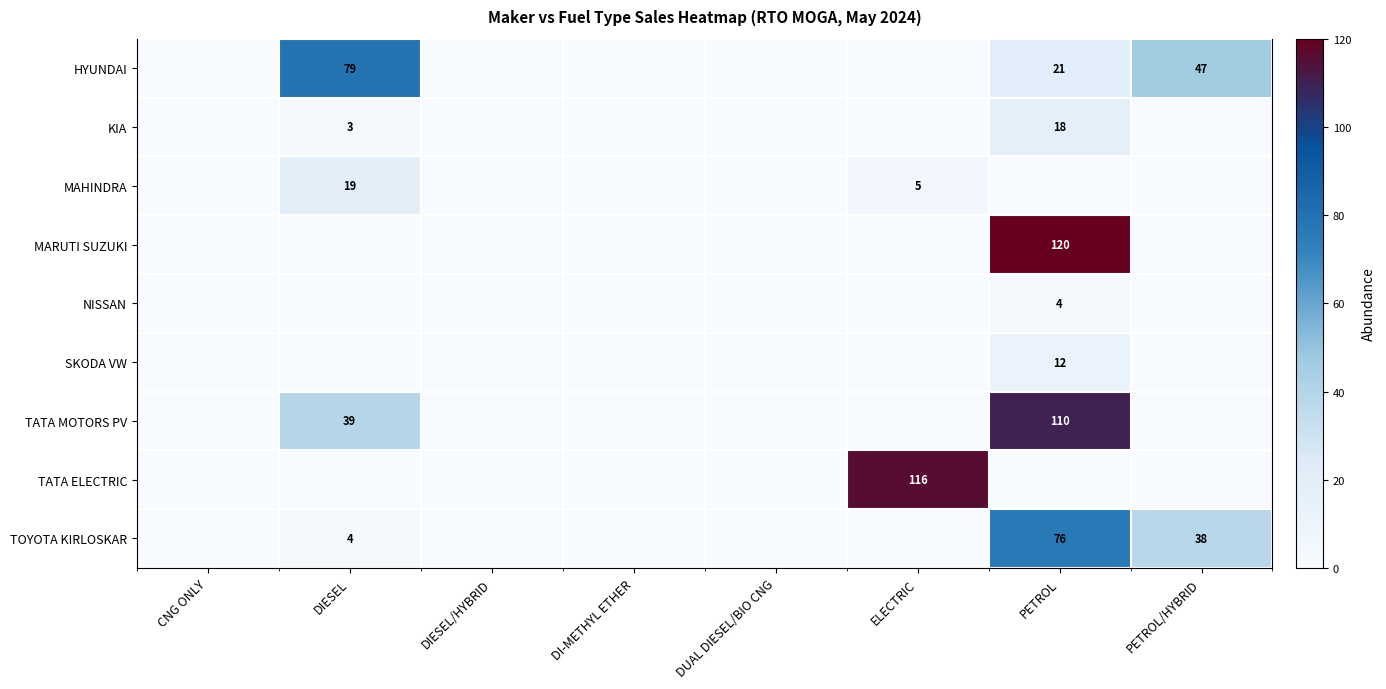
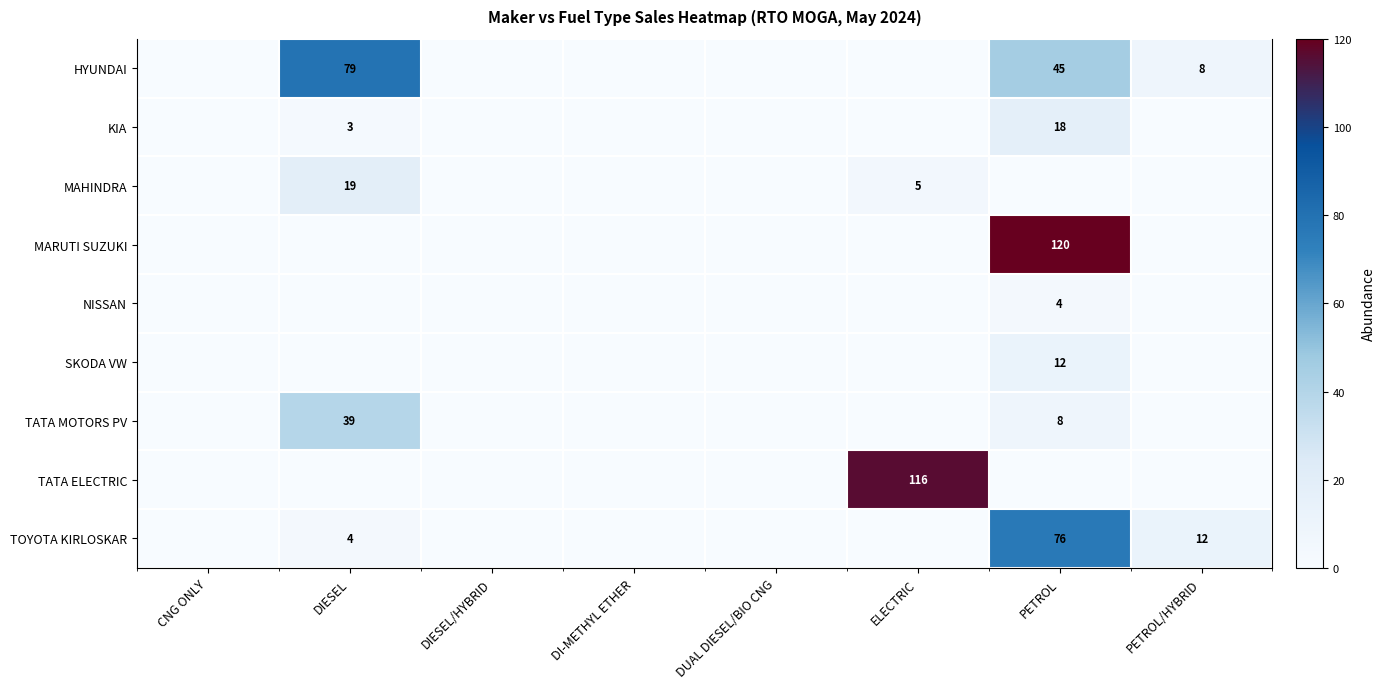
  {
    "HYUNDAI": {
      "DIESEL": 79,
-     "PETROL": 21,
-     "PETROL/HYBRID": 47
+     "PETROL": 45,
+     "PETROL/HYBRID": 8
    },
    "KIA": {
      "DIESEL": 3,
      "PETROL": 18
    },
    "MAHINDRA": {
      "DIESEL": 19,
      "ELECTRIC": 5
    },
    "MARUTI SUZUKI": {
      "PETROL": 120
    },
    "NISSAN": {
      "PETROL": 4
    },
    "SKODA VW": {
      "PETROL": 12
    },
    "TATA MOTORS PV": {
      "DIESEL": 39,
-     "PETROL": 110
+     "PETROL": 8
    },
    "TATA ELECTRIC": {
      "ELECTRIC": 116
    },
    "TOYOTA KIRLOSKAR": {
      "DIESEL": 4,
      "PETROL": 76,
-     "PETROL/HYBRID": 38
+     "PETROL/HYBRID": 12
    }
  }
